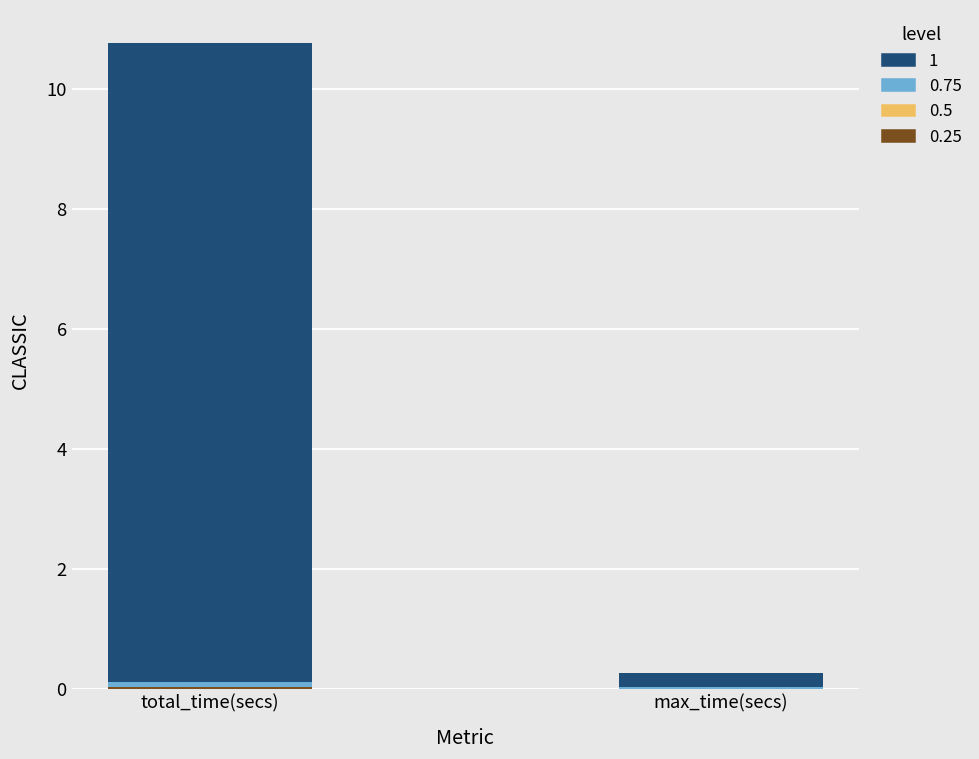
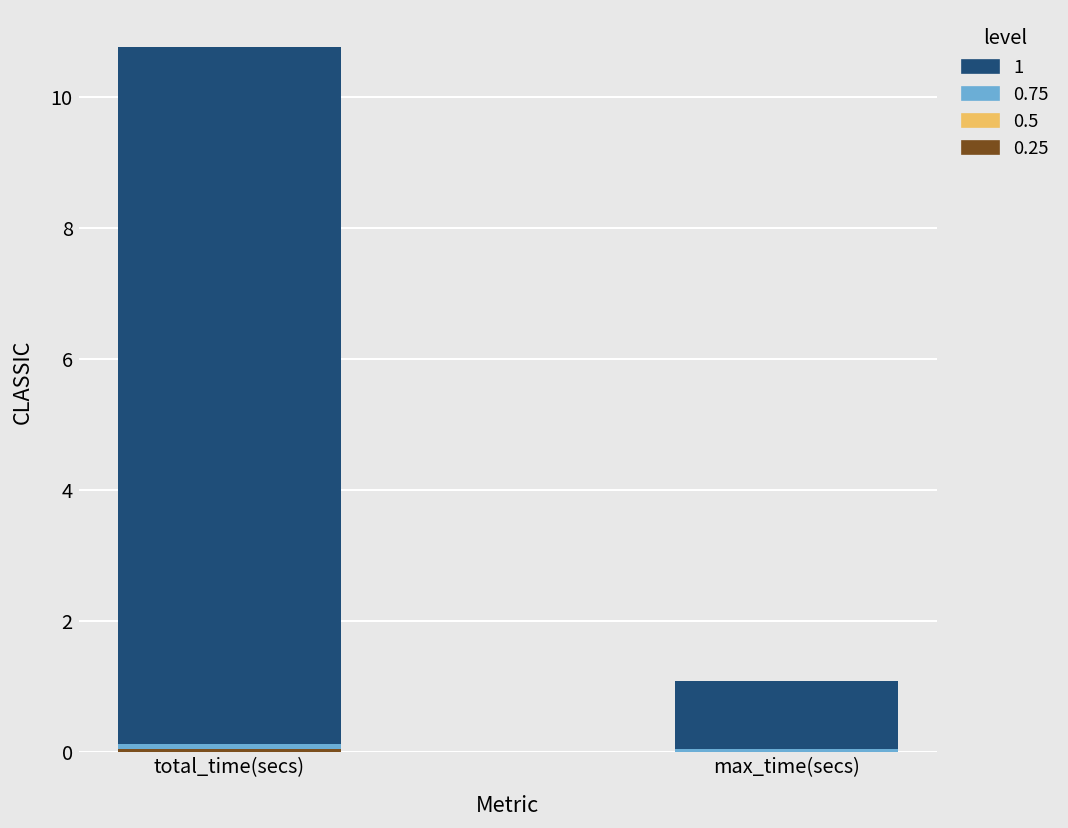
  {
    "0.5": {
      "max_time(secs)": 0.0
    },
    "0.75": {
      "total_time(secs)": 0.1
    },
    "1": {
      "total_time(secs)": 10.6,
-     "max_time(secs)": 0.2
+     "max_time(secs)": 1.0
    }
  }
